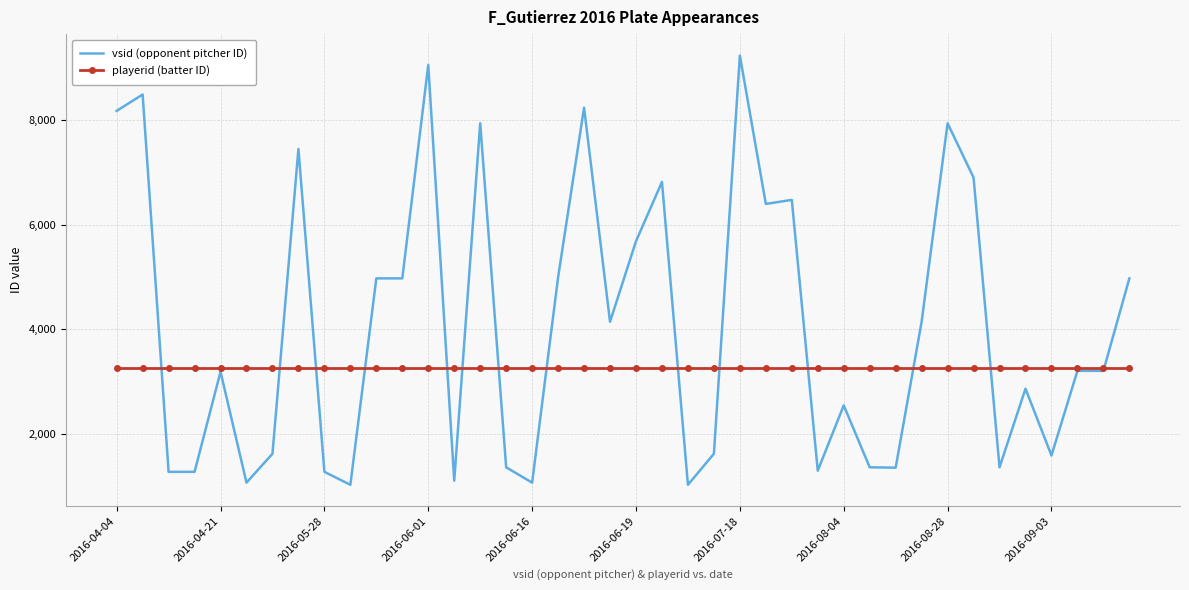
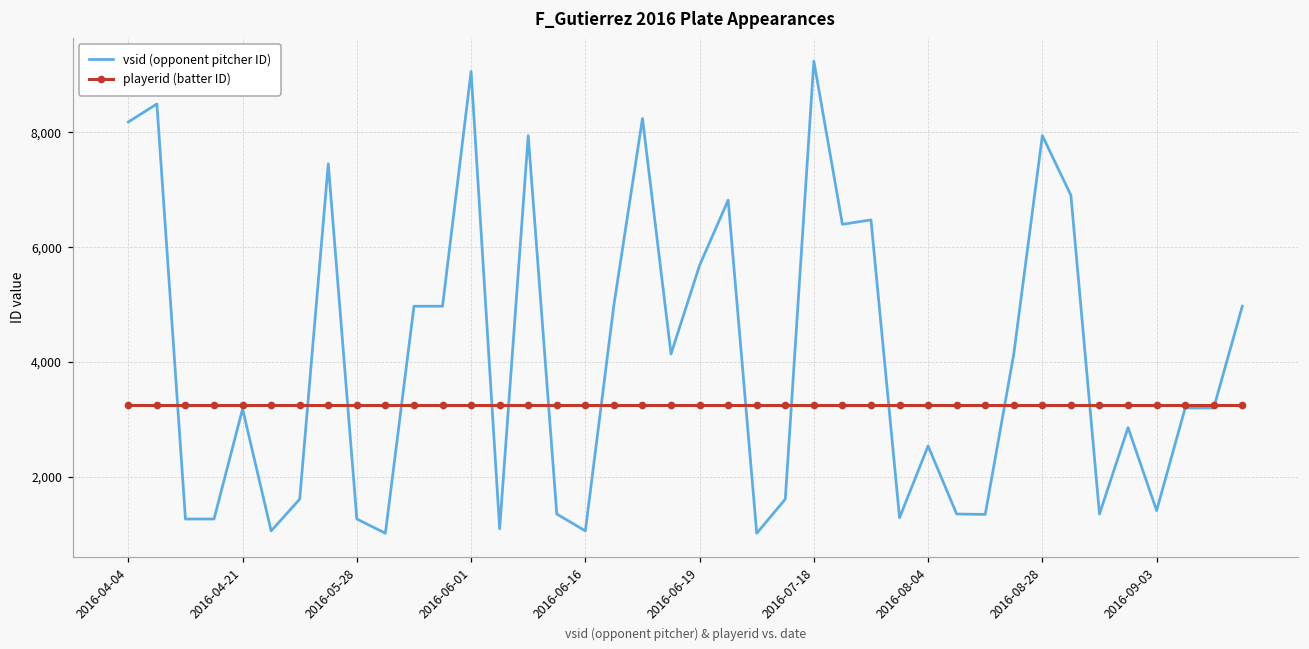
  {
    "vsid (opponent pitcher ID)": {
      "2016-04-21": "3,200",
      "2016-05-28": "1,300",
      "2016-06-19": "5,700",
-     "2016-09-03": "1,600"
+     "2016-09-03": "1,400"
    },
    "playerid (batter ID)": {
      "2016-04-21": "3,300",
      "2016-05-28": "3,300",
      "2016-06-19": "3,300",
      "2016-09-03": "3,300"
    }
  }
